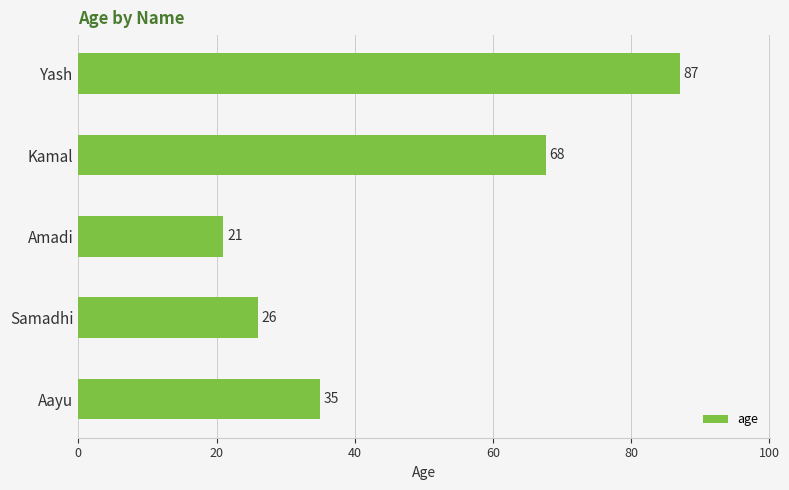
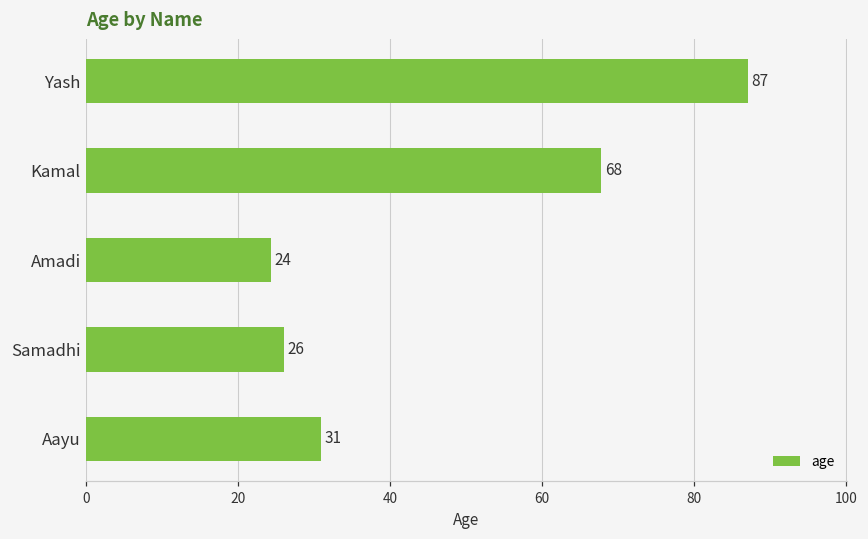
  {
    "Yash": 87,
    "Kamal": 68,
-   "Amadi": 21,
+   "Amadi": 24,
    "Samadhi": 26,
-   "Aayu": 35
+   "Aayu": 31
  }
